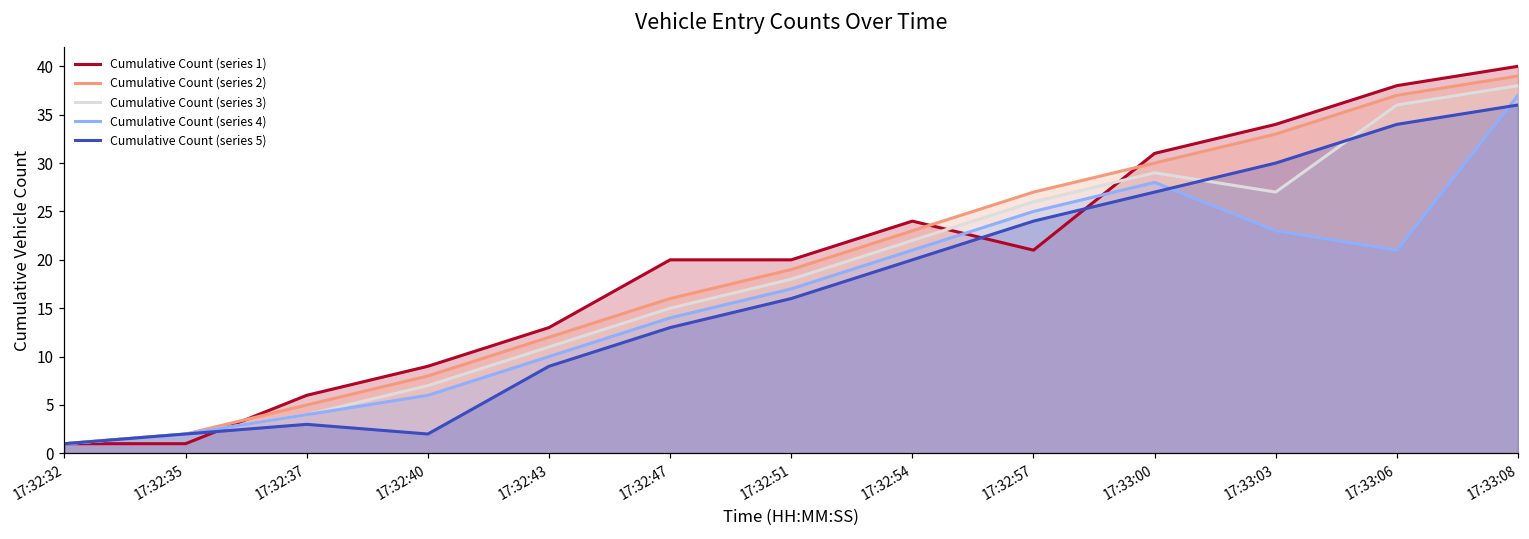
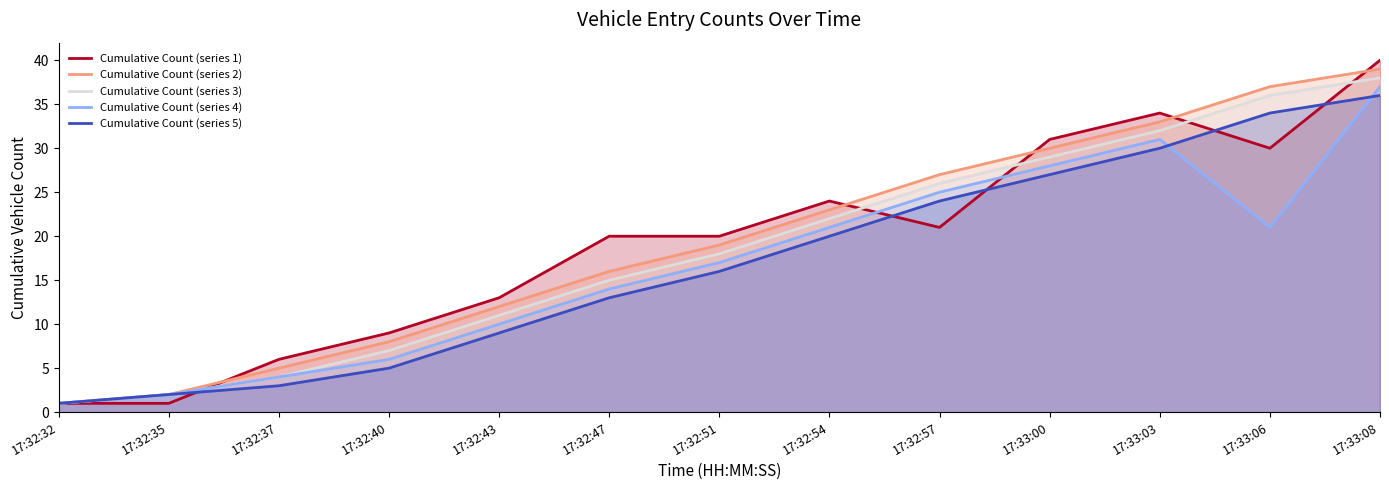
  {
    "Cumulative Count (series 1)": {
      "17:32:35": 1,
      "17:32:37": 6,
      "17:32:40": 9,
      "17:32:43": 13,
      "17:32:47": 20,
      "17:32:51": 20,
      "17:32:54": 24,
      "17:32:57": 21,
      "17:33:00": 31,
      "17:33:03": 34,
-     "17:33:06": 38,
+     "17:33:06": 30,
      "17:33:08": 40
    },
    "Cumulative Count (series 2)": {
      "17:32:37": 5,
      "17:32:40": 8,
      "17:32:43": 12,
      "17:32:47": 16,
      "17:32:51": 19,
      "17:32:54": 23,
      "17:32:57": 27,
      "17:33:00": 30,
      "17:33:03": 33,
      "17:33:06": 37,
      "17:33:08": 39
    },
    "Cumulative Count (series 3)": {
      "17:32:40": 7,
      "17:32:43": 11,
      "17:32:47": 15,
      "17:32:51": 18,
      "17:32:54": 22,
      "17:32:57": 26,
      "17:33:00": 29,
-     "17:33:03": 27,
+     "17:33:03": 32,
      "17:33:06": 36,
      "17:33:08": 38
    },
    "Cumulative Count (series 4)": {
      "17:32:40": 6,
      "17:32:43": 10,
      "17:32:47": 14,
      "17:32:51": 17,
      "17:32:54": 21,
      "17:32:57": 25,
      "17:33:00": 28,
-     "17:33:03": 23,
+     "17:33:03": 31,
      "17:33:06": 21,
      "17:33:08": 37
    },
    "Cumulative Count (series 5)": {
      "17:32:37": 3,
-     "17:32:40": 2,
+     "17:32:40": 5,
      "17:32:43": 9,
      "17:32:47": 13,
      "17:32:51": 16,
      "17:32:54": 20,
      "17:32:57": 24,
      "17:33:00": 27,
      "17:33:03": 30,
      "17:33:06": 34,
      "17:33:08": 36
    }
  }
